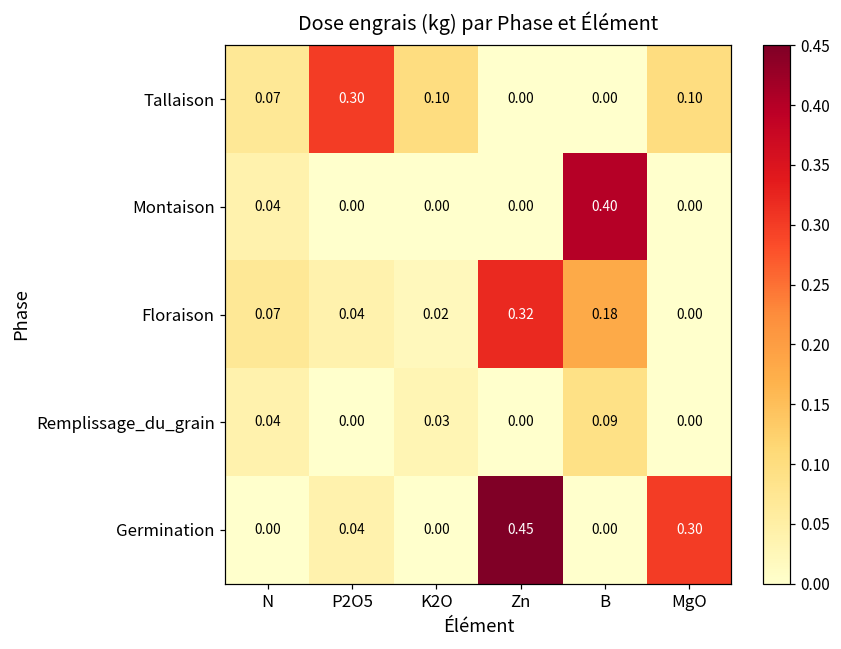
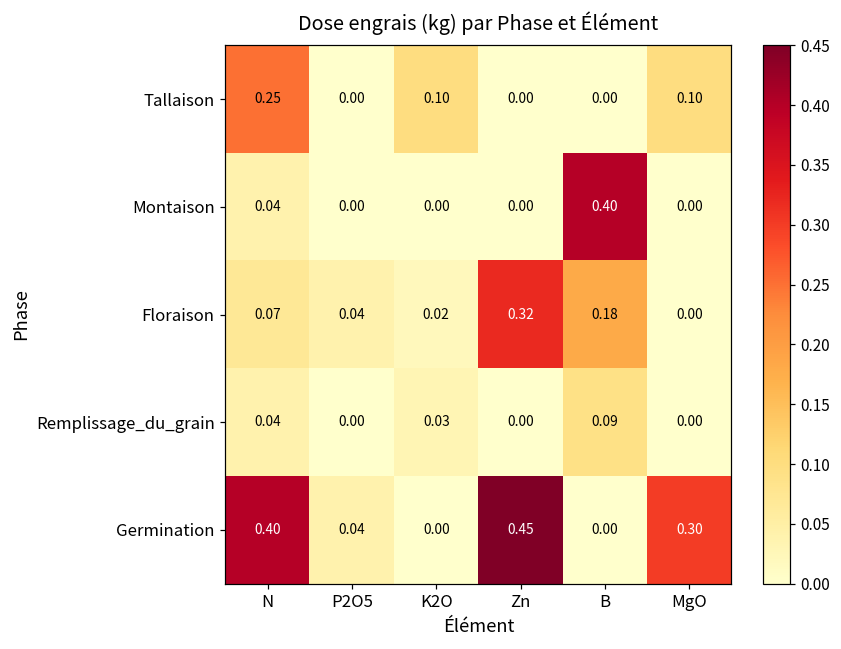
  {
    "Tallaison": {
-     "N": 0.07,
-     "P2O5": 0.30,
+     "N": 0.25,
+     "P2O5": 0.00,
      "K2O": 0.10,
      "Zn": 0.00,
      "B": 0.00,
      "MgO": 0.10
    },
    "Montaison": {
      "N": 0.04,
      "P2O5": 0.00,
      "K2O": 0.00,
      "Zn": 0.00,
      "B": 0.40,
      "MgO": 0.00
    },
    "Floraison": {
      "N": 0.07,
      "P2O5": 0.04,
      "K2O": 0.02,
      "Zn": 0.32,
      "B": 0.18,
      "MgO": 0.00
    },
    "Remplissage_du_grain": {
      "N": 0.04,
      "P2O5": 0.00,
      "K2O": 0.03,
      "Zn": 0.00,
      "B": 0.09,
      "MgO": 0.00
    },
    "Germination": {
-     "N": 0.00,
+     "N": 0.40,
      "P2O5": 0.04,
      "K2O": 0.00,
      "Zn": 0.45,
      "B": 0.00,
      "MgO": 0.30
    }
  }
